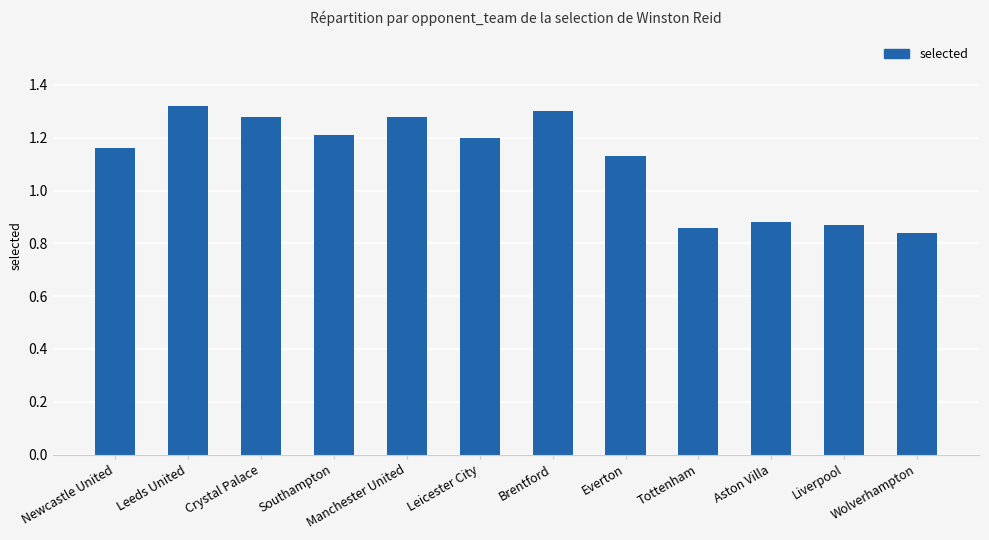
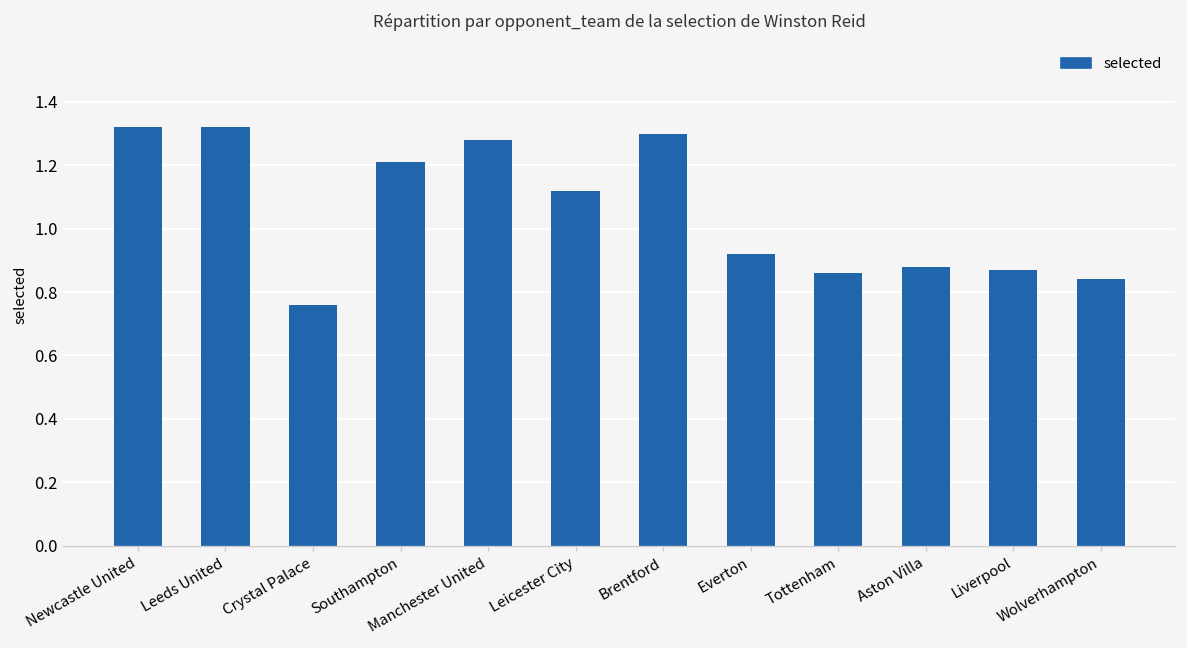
  {
-   "Newcastle United": 1.16,
+   "Newcastle United": 1.32,
    "Leeds United": 1.32,
-   "Crystal Palace": 1.28,
+   "Crystal Palace": 0.76,
    "Southampton": 1.21,
    "Manchester United": 1.28,
-   "Leicester City": 1.20,
+   "Leicester City": 1.12,
    "Brentford": 1.30,
-   "Everton": 1.13,
+   "Everton": 0.92,
    "Tottenham": 0.86,
    "Aston Villa": 0.88,
    "Liverpool": 0.87,
    "Wolverhampton": 0.84
  }
